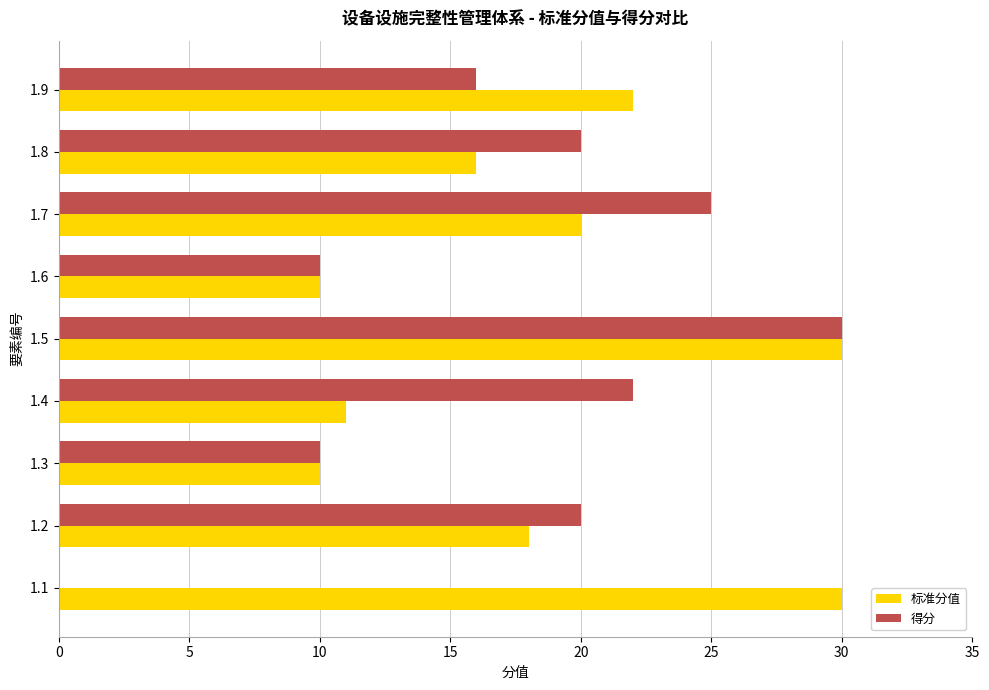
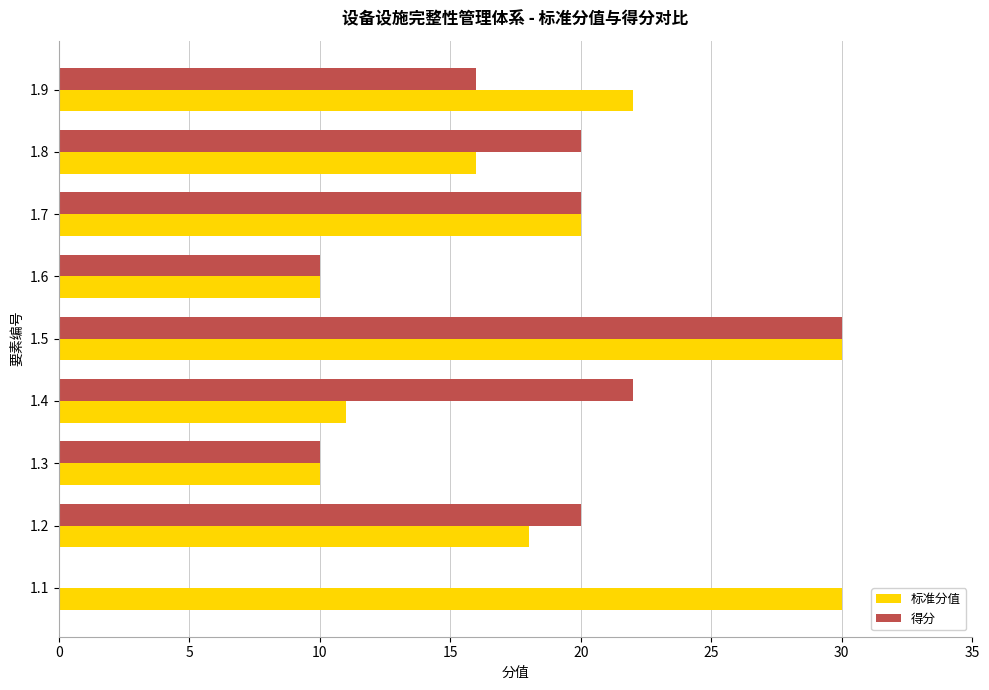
  {
    "标准分值": {
      "1.9": 22,
      "1.8": 16,
      "1.7": 20,
      "1.6": 10,
      "1.5": 30,
      "1.4": 11,
      "1.3": 10,
      "1.2": 18,
      "1.1": 30
    },
    "得分": {
      "1.9": 16,
      "1.8": 20,
-     "1.7": 25,
+     "1.7": 20,
      "1.6": 10,
      "1.5": 30,
      "1.4": 22,
      "1.3": 10,
      "1.2": 20,
      "1.1": 0
    }
  }
